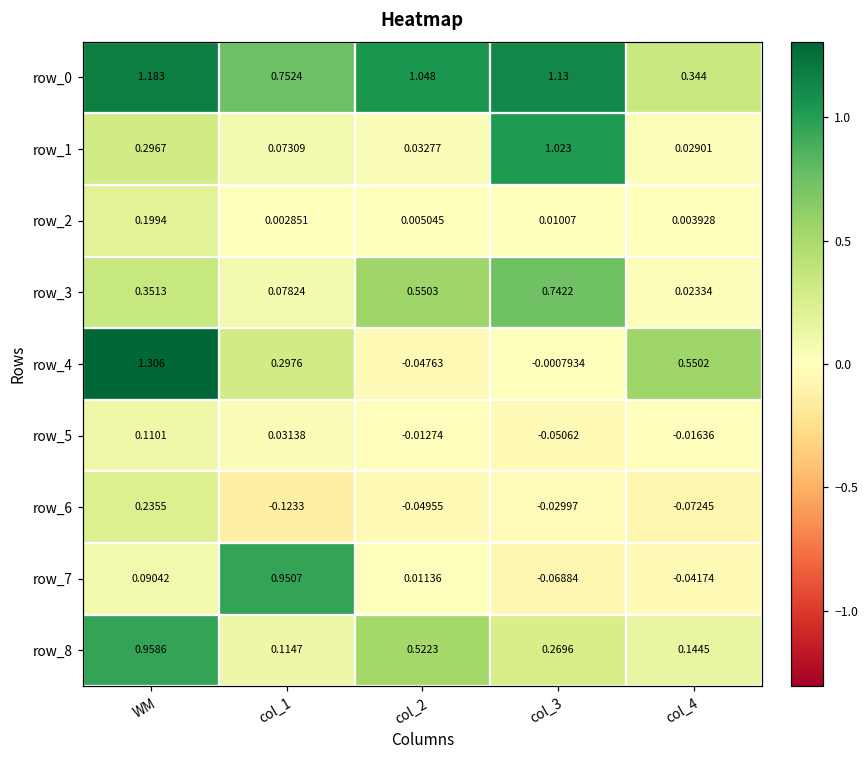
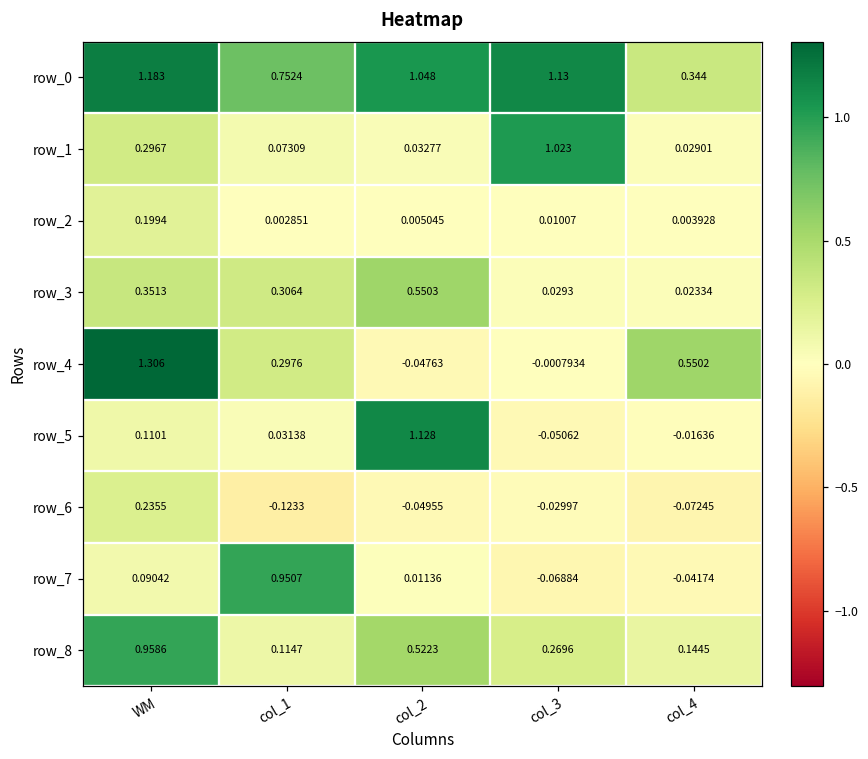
  {
    "row_0": {
      "WM": 1.183,
      "col_1": 0.7524,
      "col_2": 1.048,
      "col_3": 1.13,
      "col_4": 0.344
    },
    "row_1": {
      "WM": 0.2967,
      "col_1": 0.07309,
      "col_2": 0.03277,
      "col_3": 1.023,
      "col_4": 0.02901
    },
    "row_2": {
      "WM": 0.1994,
      "col_1": 0.002851,
      "col_2": 0.005045,
      "col_3": 0.01007,
      "col_4": 0.003928
    },
    "row_3": {
      "WM": 0.3513,
-     "col_1": 0.07824,
+     "col_1": 0.3064,
      "col_2": 0.5503,
-     "col_3": 0.7422,
+     "col_3": 0.0293,
      "col_4": 0.02334
    },
    "row_4": {
      "WM": 1.306,
      "col_1": 0.2976,
      "col_2": -0.04763,
      "col_3": -0.0007934,
      "col_4": 0.5502
    },
    "row_5": {
      "WM": 0.1101,
      "col_1": 0.03138,
-     "col_2": -0.01274,
+     "col_2": 1.128,
      "col_3": -0.05062,
      "col_4": -0.01636
    },
    "row_6": {
      "WM": 0.2355,
      "col_1": -0.1233,
      "col_2": -0.04955,
      "col_3": -0.02997,
      "col_4": -0.07245
    },
    "row_7": {
      "WM": 0.09042,
      "col_1": 0.9507,
      "col_2": 0.01136,
      "col_3": -0.06884,
      "col_4": -0.04174
    },
    "row_8": {
      "WM": 0.9586,
      "col_1": 0.1147,
      "col_2": 0.5223,
      "col_3": 0.2696,
      "col_4": 0.1445
    }
  }
